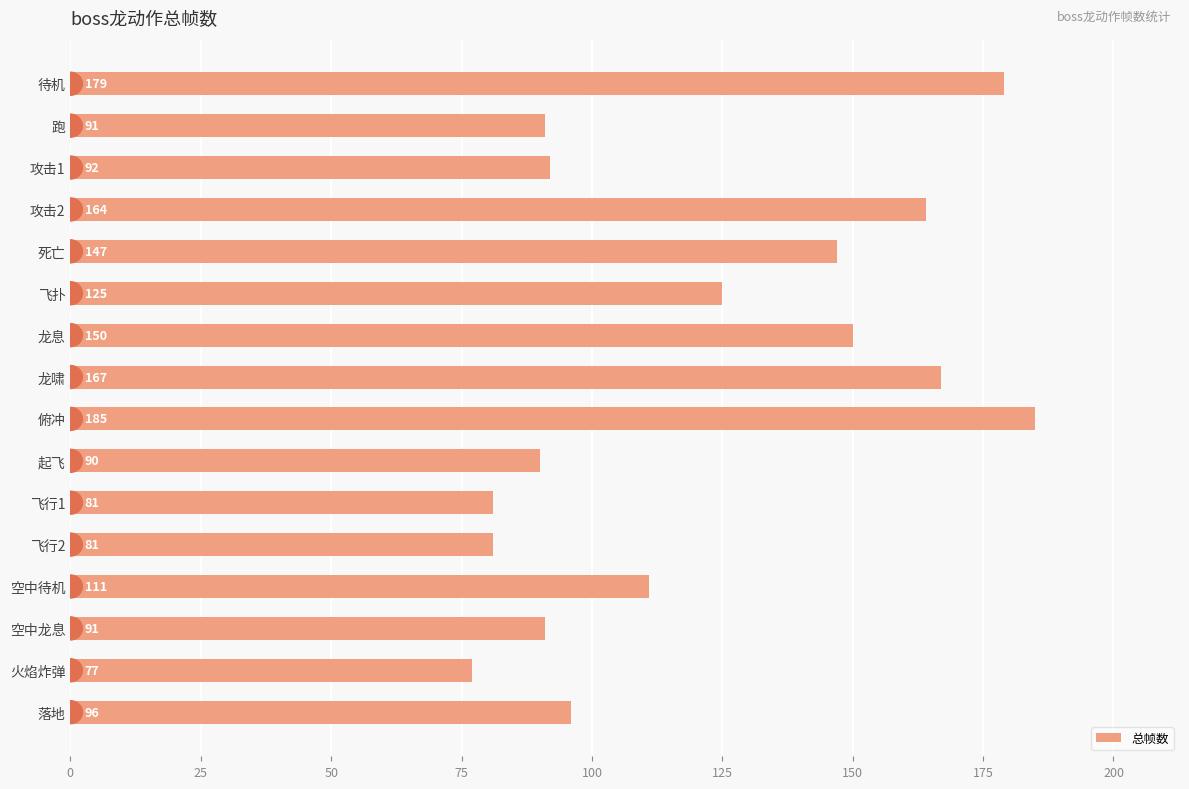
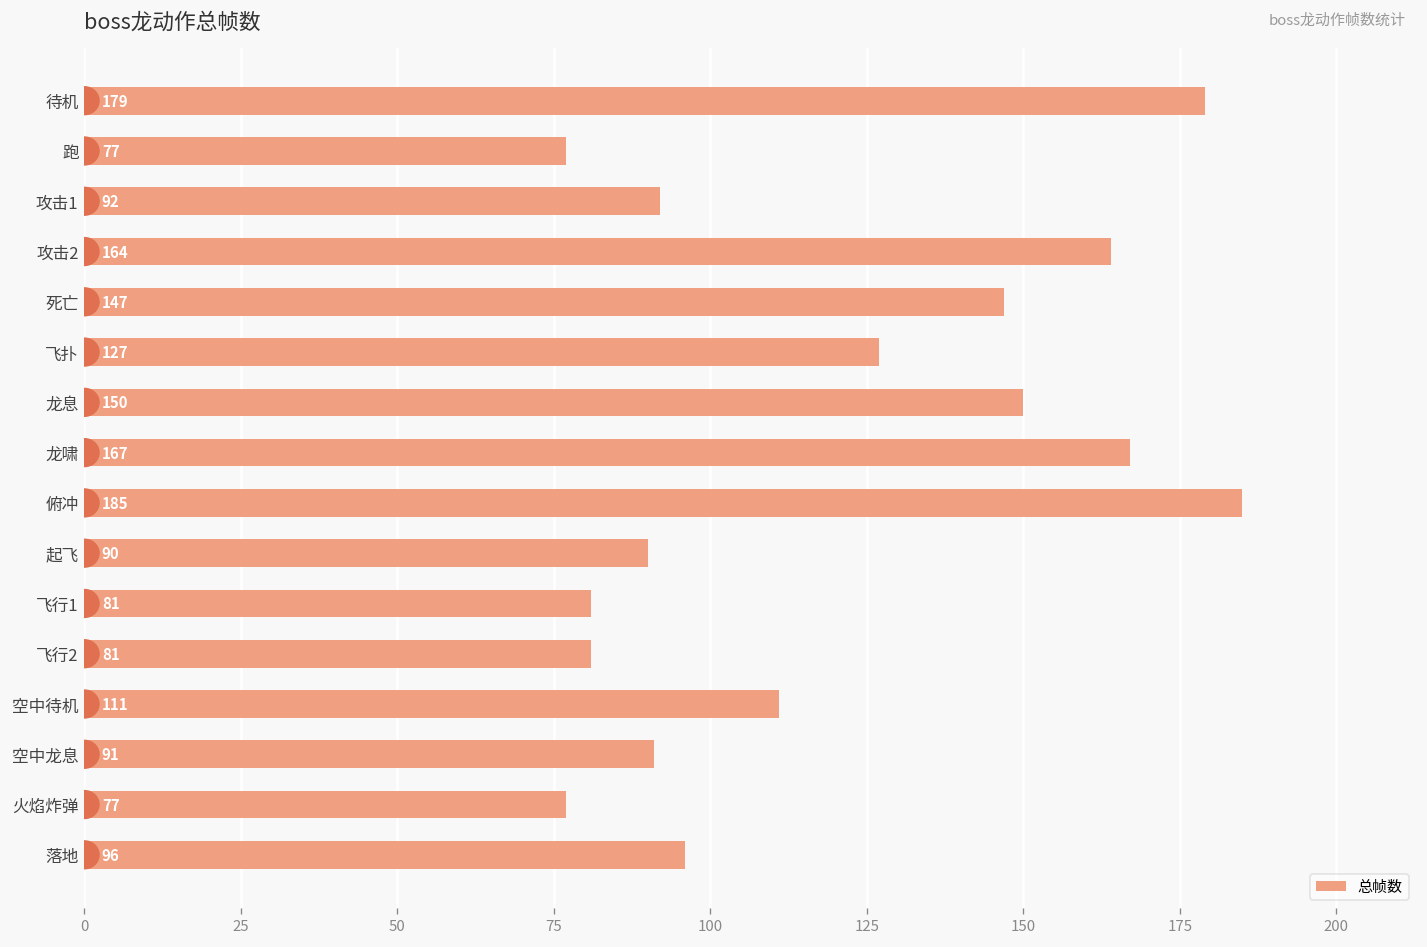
  {
    "待机": 179,
-   "跑": 91,
+   "跑": 77,
    "攻击1": 92,
    "攻击2": 164,
    "死亡": 147,
-   "飞扑": 125,
+   "飞扑": 127,
    "龙息": 150,
    "龙啸": 167,
    "俯冲": 185,
    "起飞": 90,
    "飞行1": 81,
    "飞行2": 81,
    "空中待机": 111,
    "空中龙息": 91,
    "火焰炸弹": 77,
    "落地": 96
  }
